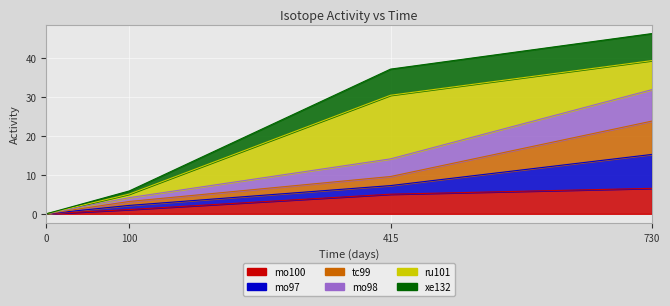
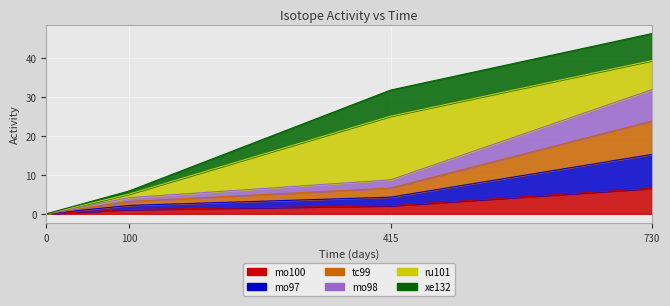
  {
    "mo100": {
      "100": 1,
-     "415": 5,
+     "415": 2,
      "730": 7
    },
    "mo97": {
      "100": 1,
      "415": 2,
      "730": 9
    },
    "tc99": {
      "100": 1,
      "415": 2,
      "730": 9
    },
    "mo98": {
      "100": 1,
-     "415": 5,
+     "415": 2,
      "730": 8
    },
    "ru101": {
      "100": 1,
      "415": 16,
      "730": 7
    },
    "xe132": {
      "100": 1,
      "415": 7,
      "730": 7
    }
  }
